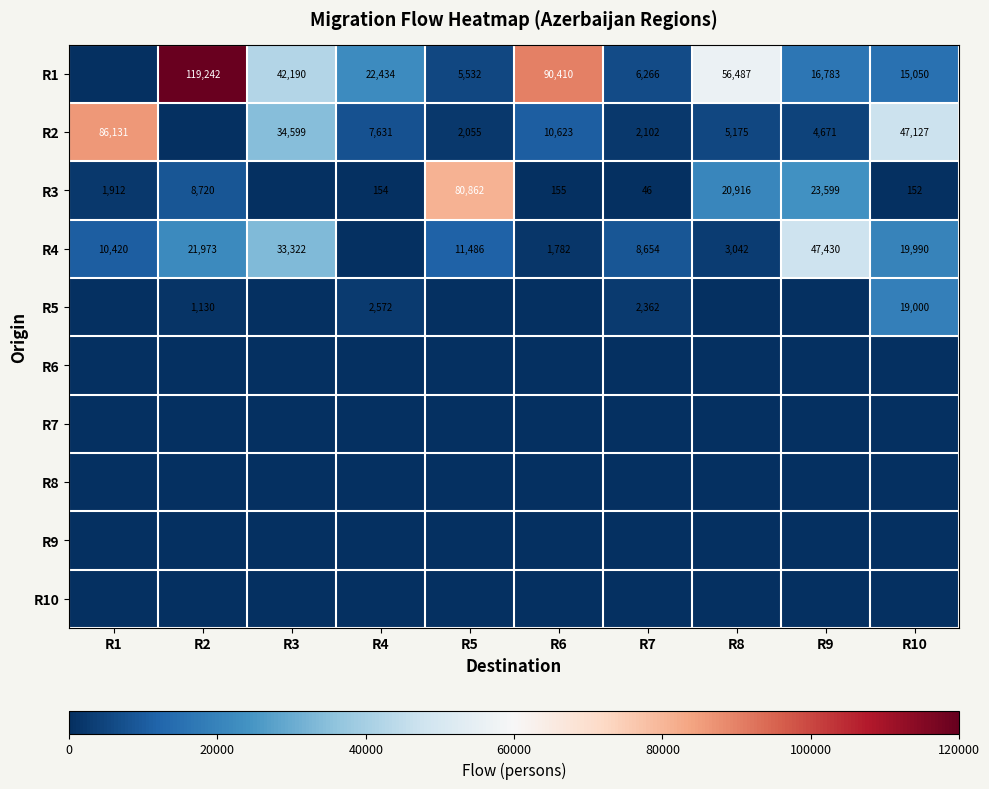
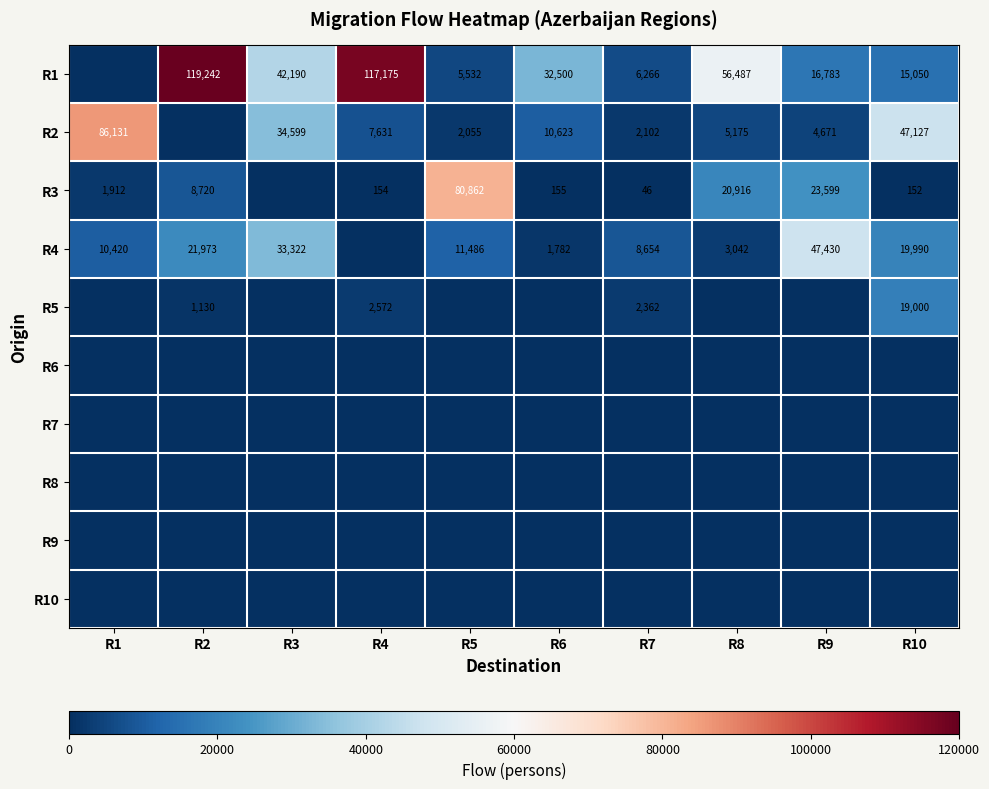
  {
    "R1": {
      "R2": "119,242",
      "R3": "42,190",
-     "R4": "22,434",
+     "R4": "117,175",
      "R5": "5,532",
-     "R6": "90,410",
+     "R6": "32,500",
      "R7": "6,266",
      "R8": "56,487",
      "R9": "16,783",
      "R10": "15,050"
    },
    "R2": {
      "R1": "86,131",
      "R3": "34,599",
      "R4": "7,631",
      "R5": "2,055",
      "R6": "10,623",
      "R7": "2,102",
      "R8": "5,175",
      "R9": "4,671",
      "R10": "47,127"
    },
    "R3": {
      "R1": "1,912",
      "R2": "8,720",
      "R4": "154",
      "R5": "80,862",
      "R6": "155",
      "R7": "46",
      "R8": "20,916",
      "R9": "23,599",
      "R10": "152"
    },
    "R4": {
      "R1": "10,420",
      "R2": "21,973",
      "R3": "33,322",
      "R5": "11,486",
      "R6": "1,782",
      "R7": "8,654",
      "R8": "3,042",
      "R9": "47,430",
      "R10": "19,990"
    },
    "R5": {
      "R2": "1,130",
      "R4": "2,572",
      "R7": "2,362",
      "R10": "19,000"
    }
  }
